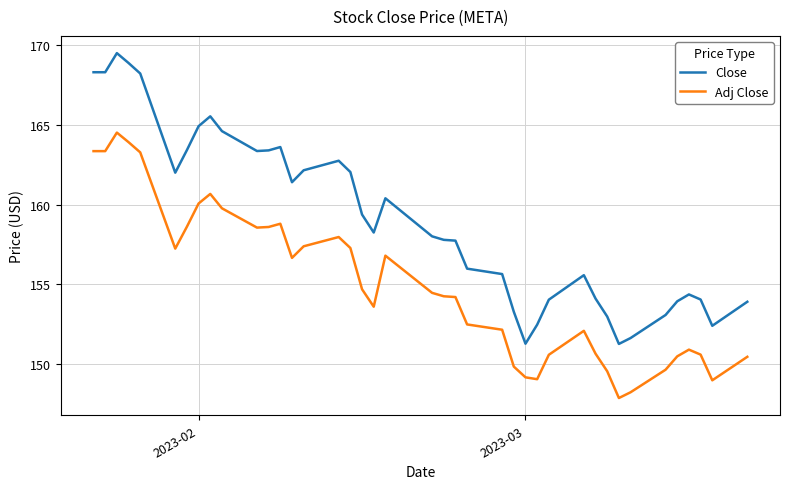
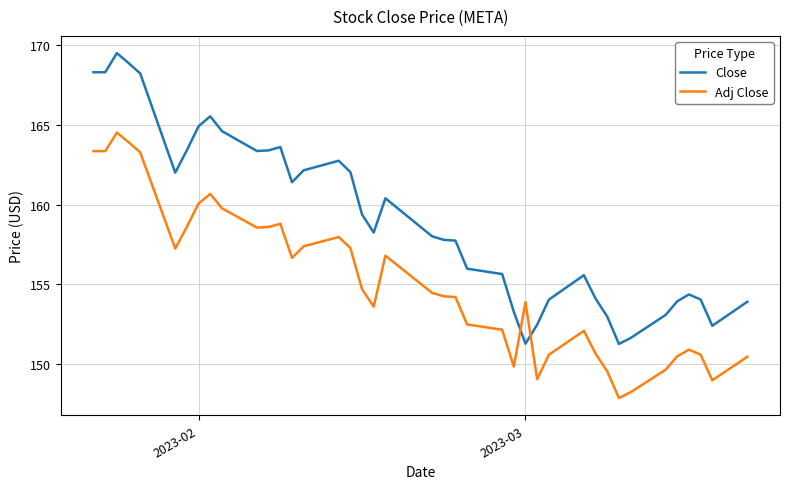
  {
    "Close": {
      "2023-02": 164.9,
      "2023-03": 151.3
    },
    "Adj Close": {
      "2023-02": 160.1,
-     "2023-03": 149.1
+     "2023-03": 153.9
    }
  }
